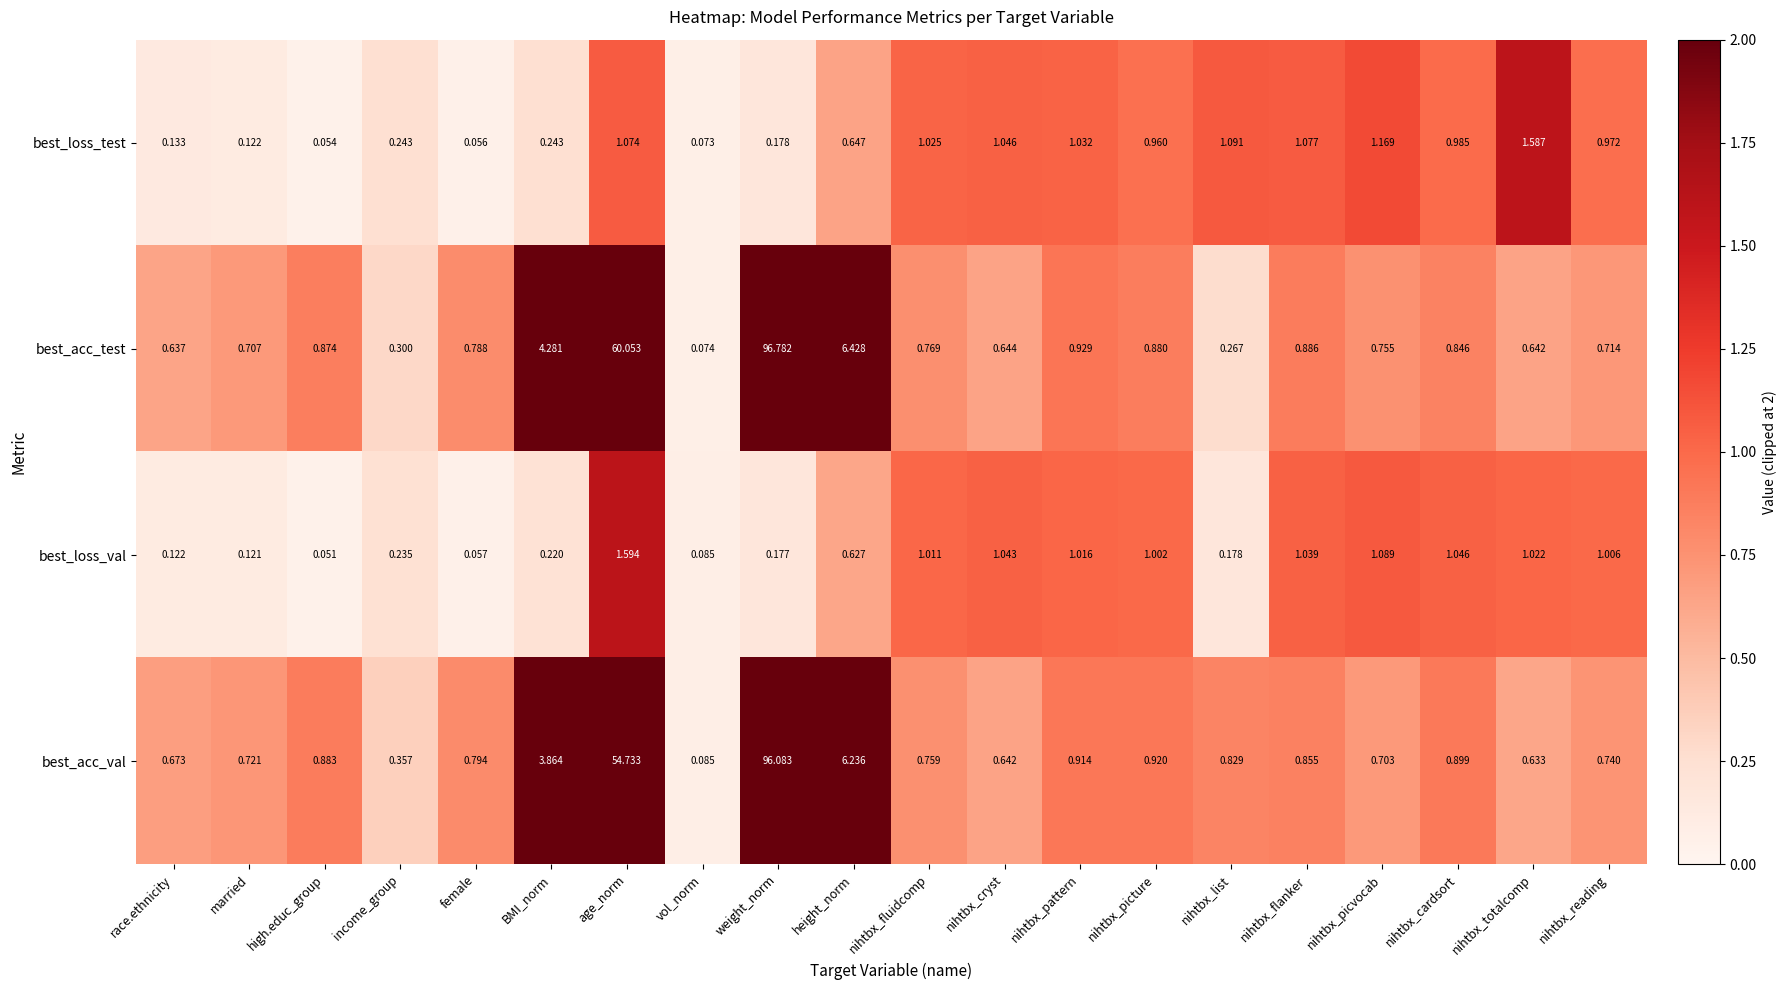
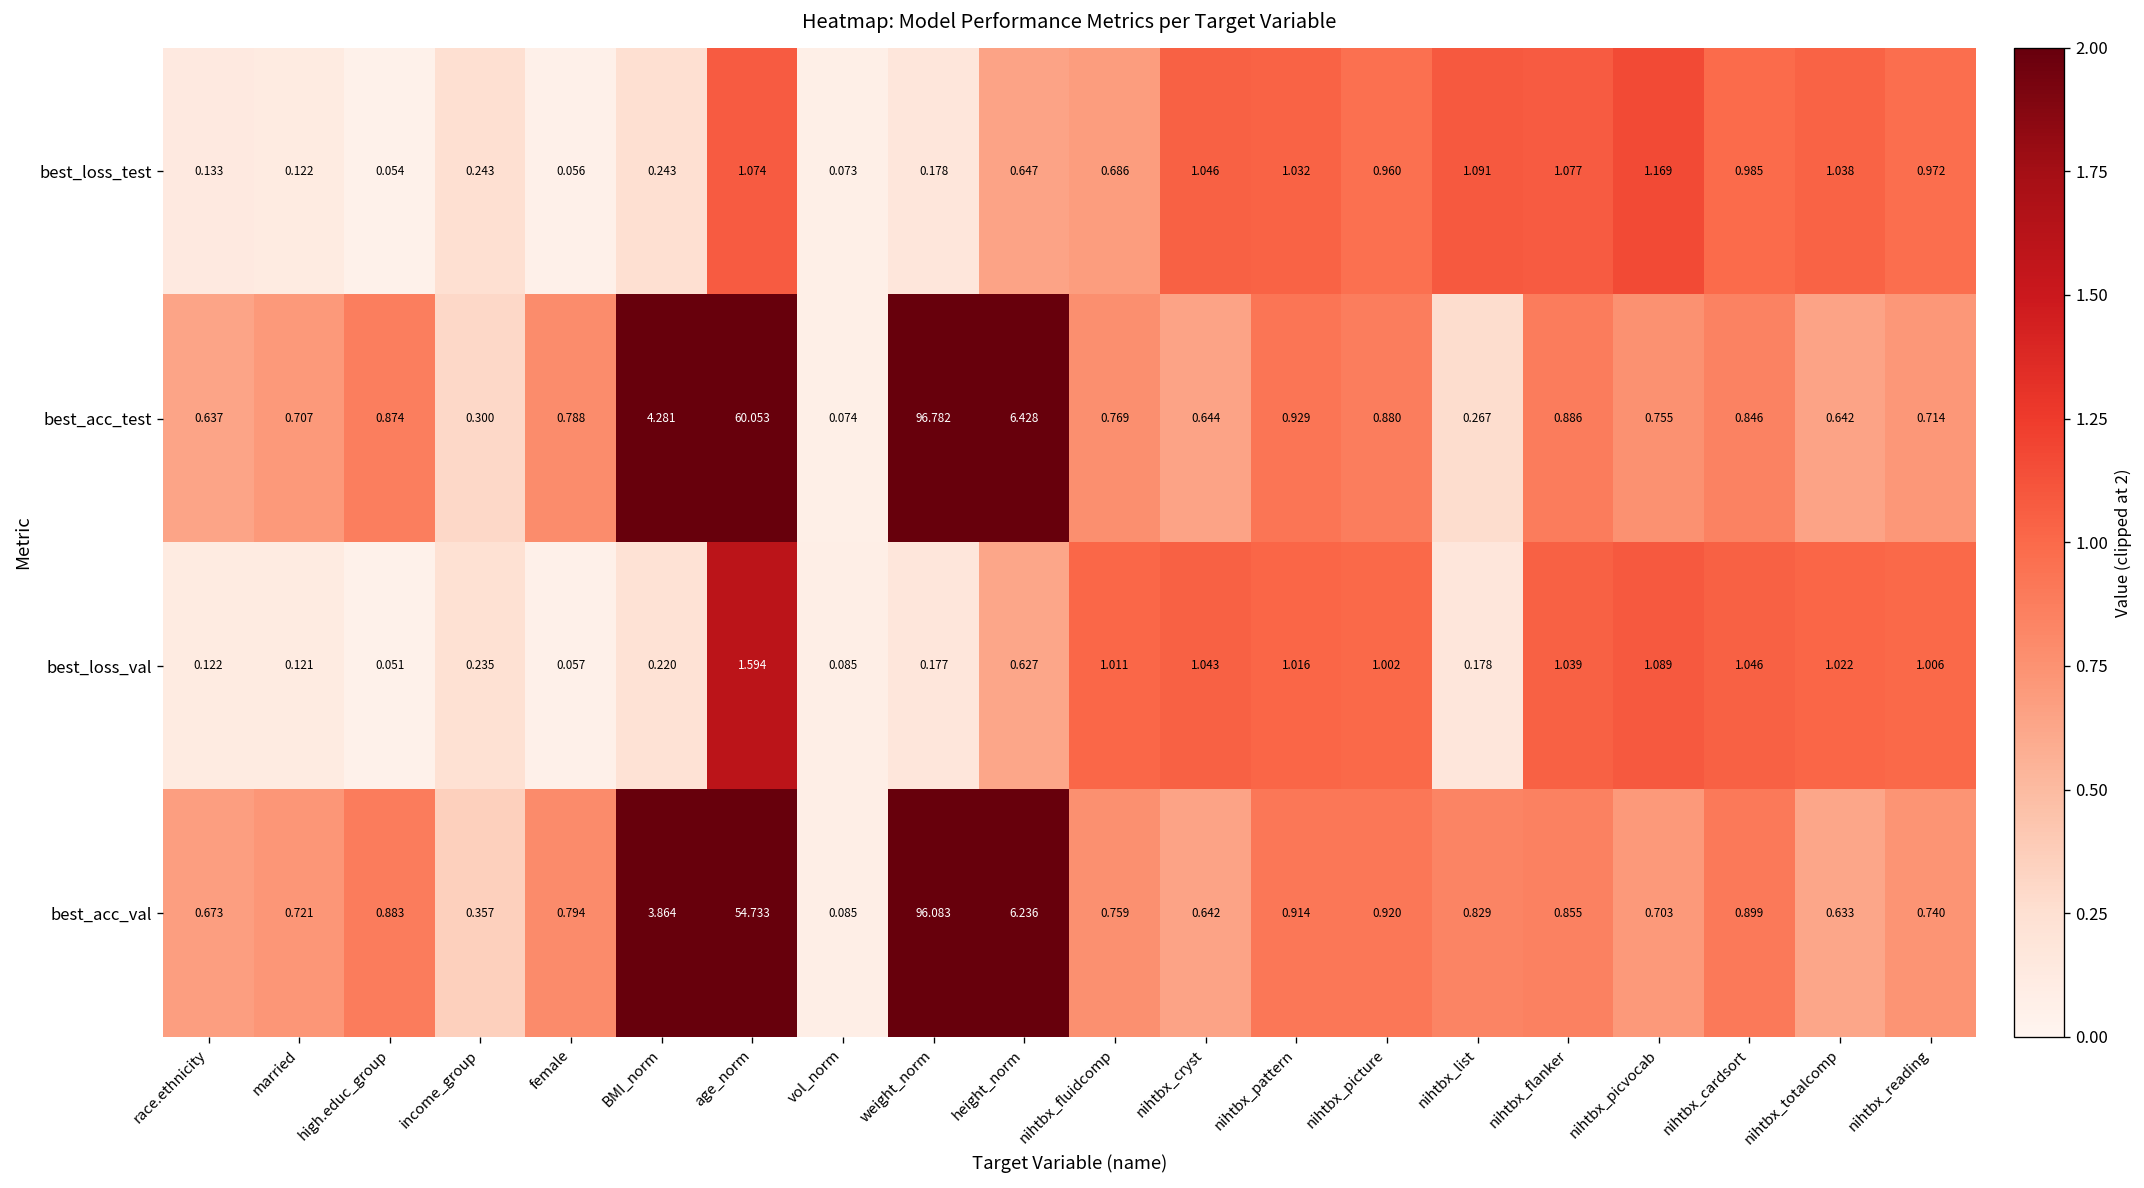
  {
    "best_loss_test": {
      "race.ethnicity": 0.133,
      "married": 0.122,
      "high.educ_group": 0.054,
      "income_group": 0.243,
      "female": 0.056,
      "BMI_norm": 0.243,
      "age_norm": 1.074,
      "vol_norm": 0.073,
      "weight_norm": 0.178,
      "height_norm": 0.647,
-     "nihtbx_fluidcomp": 1.025,
+     "nihtbx_fluidcomp": 0.686,
      "nihtbx_cryst": 1.046,
      "nihtbx_pattern": 1.032,
      "nihtbx_picture": 0.960,
      "nihtbx_list": 1.091,
      "nihtbx_flanker": 1.077,
      "nihtbx_picvocab": 1.169,
      "nihtbx_cardsort": 0.985,
-     "nihtbx_totalcomp": 1.587,
+     "nihtbx_totalcomp": 1.038,
      "nihtbx_reading": 0.972
    },
    "best_acc_test": {
      "race.ethnicity": 0.637,
      "married": 0.707,
      "high.educ_group": 0.874,
      "income_group": 0.300,
      "female": 0.788,
      "BMI_norm": 4.281,
      "age_norm": 60.053,
      "vol_norm": 0.074,
      "weight_norm": 96.782,
      "height_norm": 6.428,
      "nihtbx_fluidcomp": 0.769,
      "nihtbx_cryst": 0.644,
      "nihtbx_pattern": 0.929,
      "nihtbx_picture": 0.880,
      "nihtbx_list": 0.267,
      "nihtbx_flanker": 0.886,
      "nihtbx_picvocab": 0.755,
      "nihtbx_cardsort": 0.846,
      "nihtbx_totalcomp": 0.642,
      "nihtbx_reading": 0.714
    },
    "best_loss_val": {
      "race.ethnicity": 0.122,
      "married": 0.121,
      "high.educ_group": 0.051,
      "income_group": 0.235,
      "female": 0.057,
      "BMI_norm": 0.220,
      "age_norm": 1.594,
      "vol_norm": 0.085,
      "weight_norm": 0.177,
      "height_norm": 0.627,
      "nihtbx_fluidcomp": 1.011,
      "nihtbx_cryst": 1.043,
      "nihtbx_pattern": 1.016,
      "nihtbx_picture": 1.002,
      "nihtbx_list": 0.178,
      "nihtbx_flanker": 1.039,
      "nihtbx_picvocab": 1.089,
      "nihtbx_cardsort": 1.046,
      "nihtbx_totalcomp": 1.022,
      "nihtbx_reading": 1.006
    },
    "best_acc_val": {
      "race.ethnicity": 0.673,
      "married": 0.721,
      "high.educ_group": 0.883,
      "income_group": 0.357,
      "female": 0.794,
      "BMI_norm": 3.864,
      "age_norm": 54.733,
      "vol_norm": 0.085,
      "weight_norm": 96.083,
      "height_norm": 6.236,
      "nihtbx_fluidcomp": 0.759,
      "nihtbx_cryst": 0.642,
      "nihtbx_pattern": 0.914,
      "nihtbx_picture": 0.920,
      "nihtbx_list": 0.829,
      "nihtbx_flanker": 0.855,
      "nihtbx_picvocab": 0.703,
      "nihtbx_cardsort": 0.899,
      "nihtbx_totalcomp": 0.633,
      "nihtbx_reading": 0.740
    }
  }
